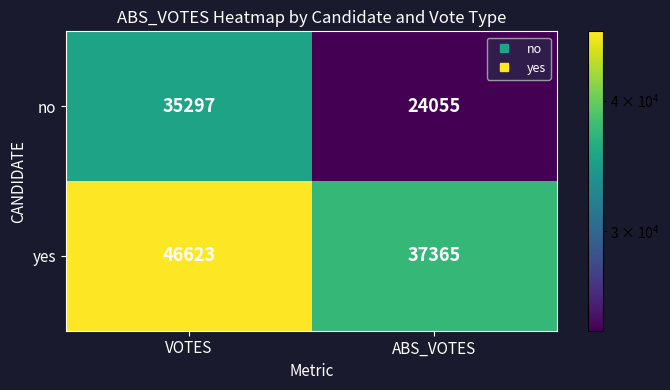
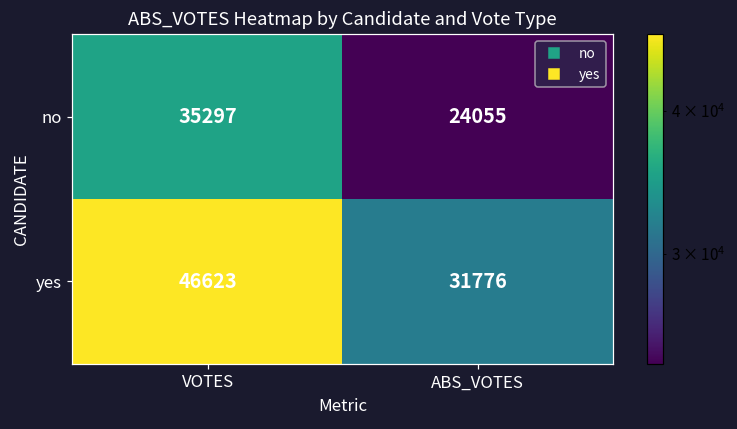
  {
    "no": {
      "VOTES": 35297,
      "ABS_VOTES": 24055
    },
    "yes": {
      "VOTES": 46623,
-     "ABS_VOTES": 37365
+     "ABS_VOTES": 31776
    }
  }
